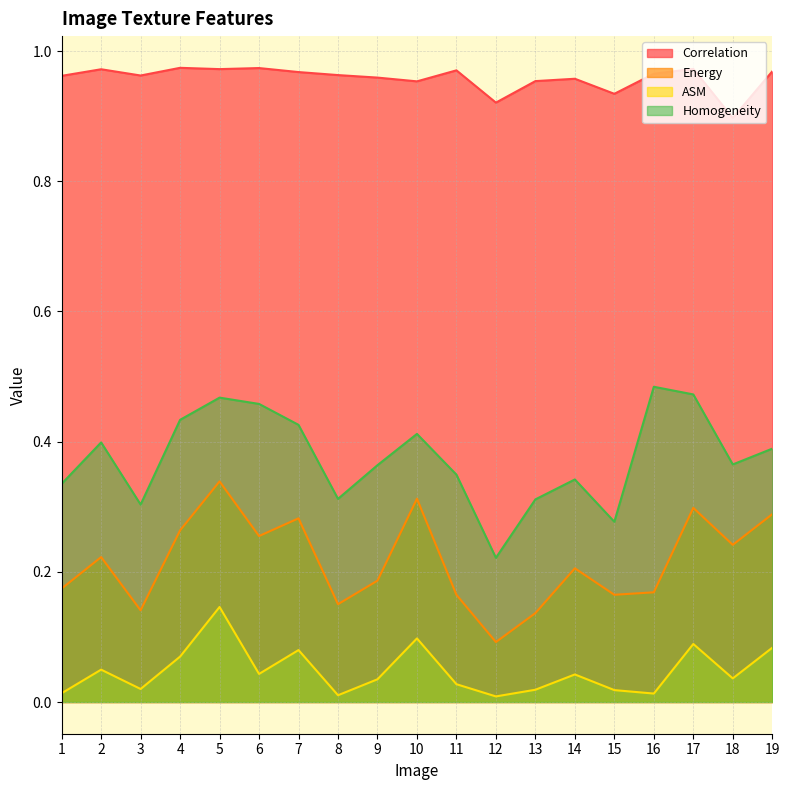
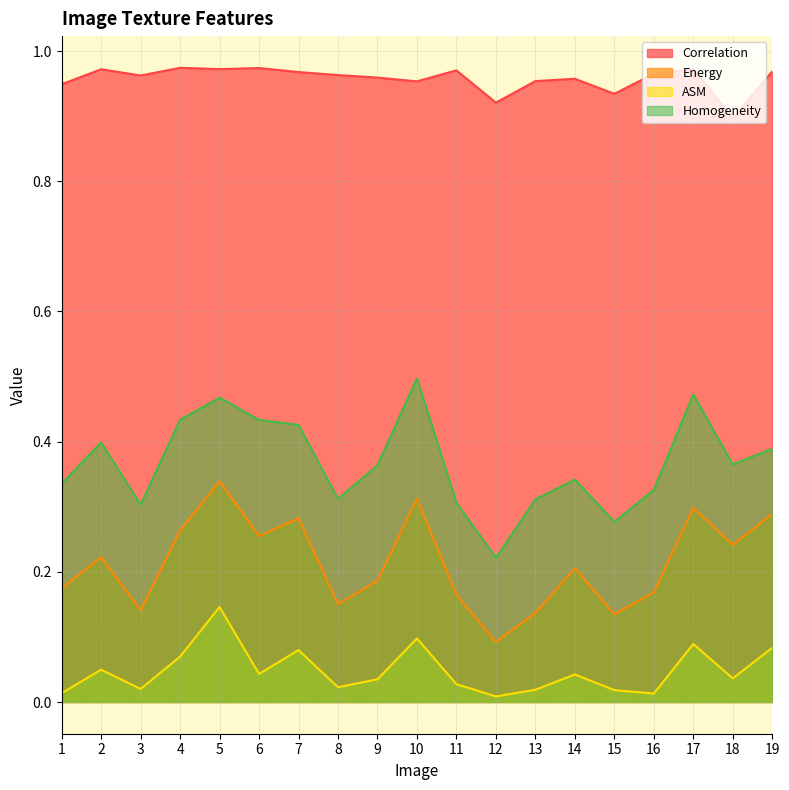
  {
    "Correlation": {
-     "1": 0.96,
+     "1": 0.95,
      "2": 0.97,
      "3": 0.96,
      "4": 0.97,
      "5": 0.97,
      "6": 0.97,
      "7": 0.97,
      "8": 0.96,
      "9": 0.96,
      "10": 0.95,
      "11": 0.97,
      "12": 0.92,
      "13": 0.95,
      "14": 0.96,
      "15": 0.93,
      "19": 0.97
    },
    "Energy": {
      "1": 0.17,
      "2": 0.22,
      "3": 0.14,
      "4": 0.26,
      "5": 0.34,
      "6": 0.26,
      "7": 0.28,
      "8": 0.15,
      "9": 0.19,
      "10": 0.31,
      "11": 0.16,
      "12": 0.09,
      "13": 0.14,
      "14": 0.21,
-     "15": 0.16,
+     "15": 0.13,
      "16": 0.17,
      "17": 0.30,
      "18": 0.24,
      "19": 0.29
    },
    "ASM": {
      "1": 0.01,
      "2": 0.05,
      "3": 0.02,
      "4": 0.07,
      "5": 0.15,
      "6": 0.04,
      "7": 0.08,
-     "8": 0.01,
+     "8": 0.02,
      "9": 0.03,
      "10": 0.10,
      "11": 0.03,
      "12": 0.01,
      "13": 0.02,
      "14": 0.04,
      "15": 0.02,
      "16": 0.01,
      "17": 0.09,
      "18": 0.04,
      "19": 0.08
    },
    "Homogeneity": {
      "1": 0.34,
      "2": 0.40,
      "3": 0.30,
      "4": 0.43,
      "5": 0.47,
-     "6": 0.46,
+     "6": 0.43,
      "7": 0.43,
      "8": 0.31,
      "9": 0.36,
-     "10": 0.41,
-     "11": 0.35,
+     "10": 0.50,
+     "11": 0.31,
      "12": 0.22,
      "13": 0.31,
      "14": 0.34,
      "15": 0.28,
-     "16": 0.48,
+     "16": 0.33,
      "17": 0.47,
      "18": 0.36,
      "19": 0.39
    }
  }
